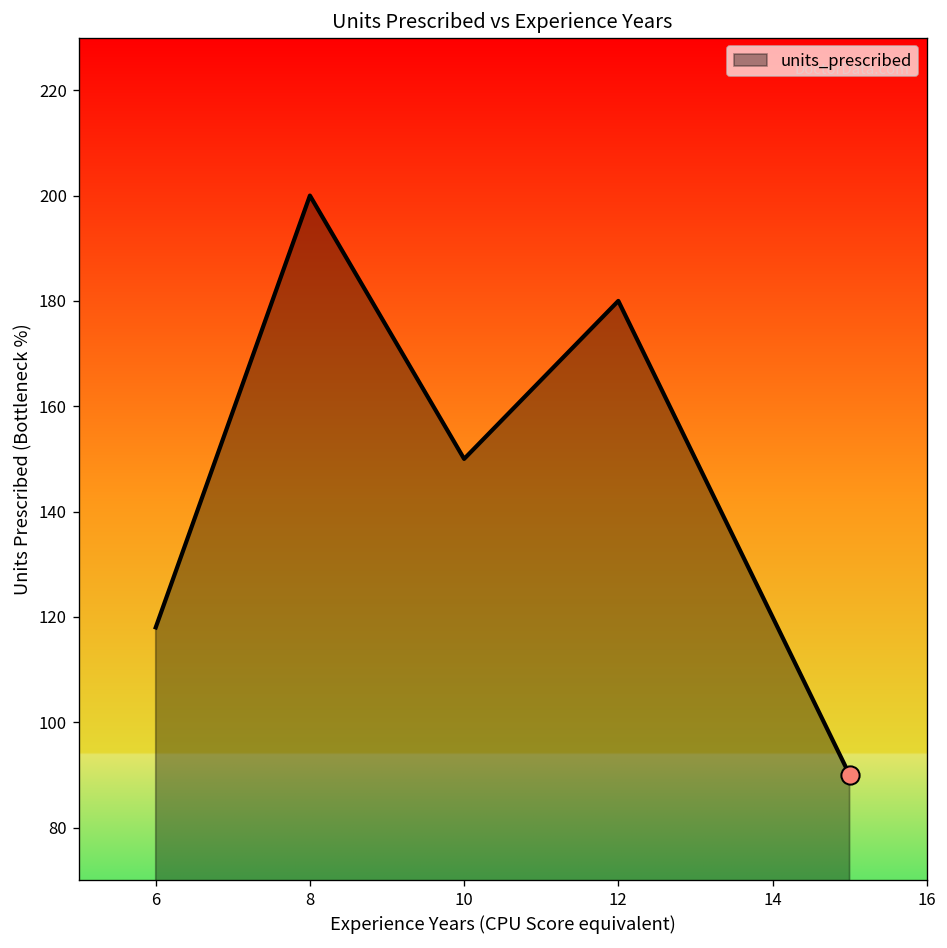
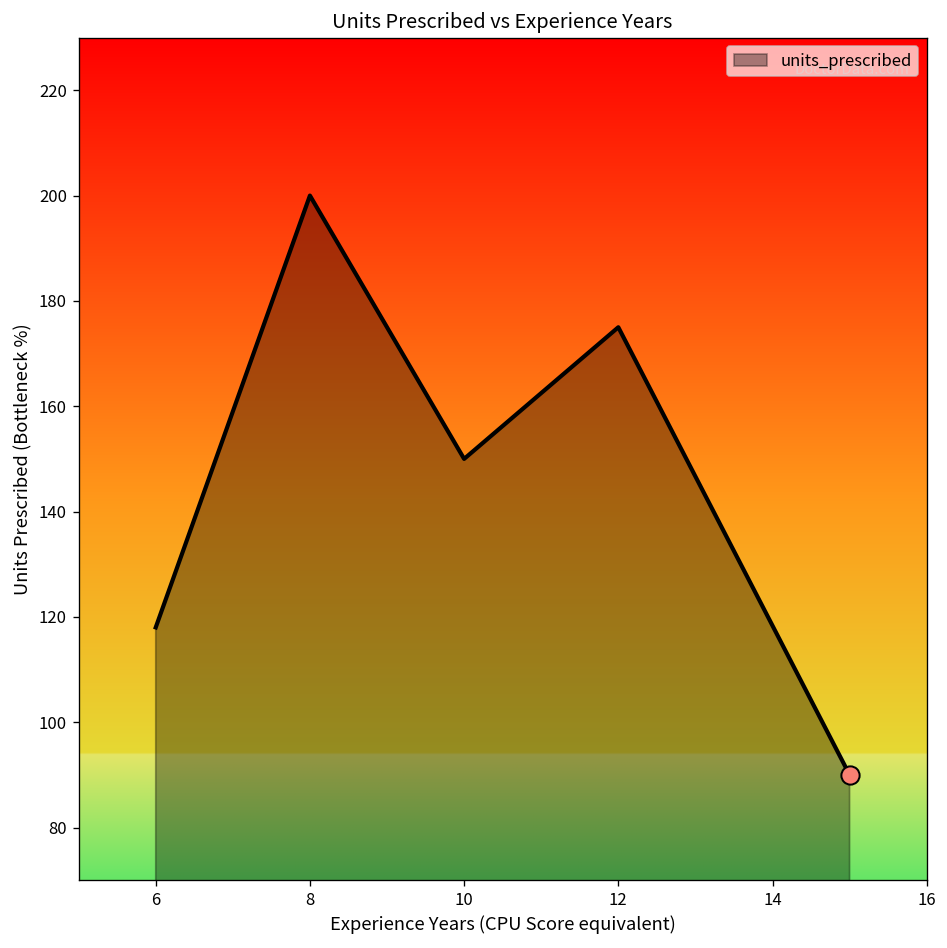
  {
    "units_prescribed": {
      "6": 118,
      "8": 200,
      "10": 150,
-     "12": 180
+     "12": 175
    }
  }
